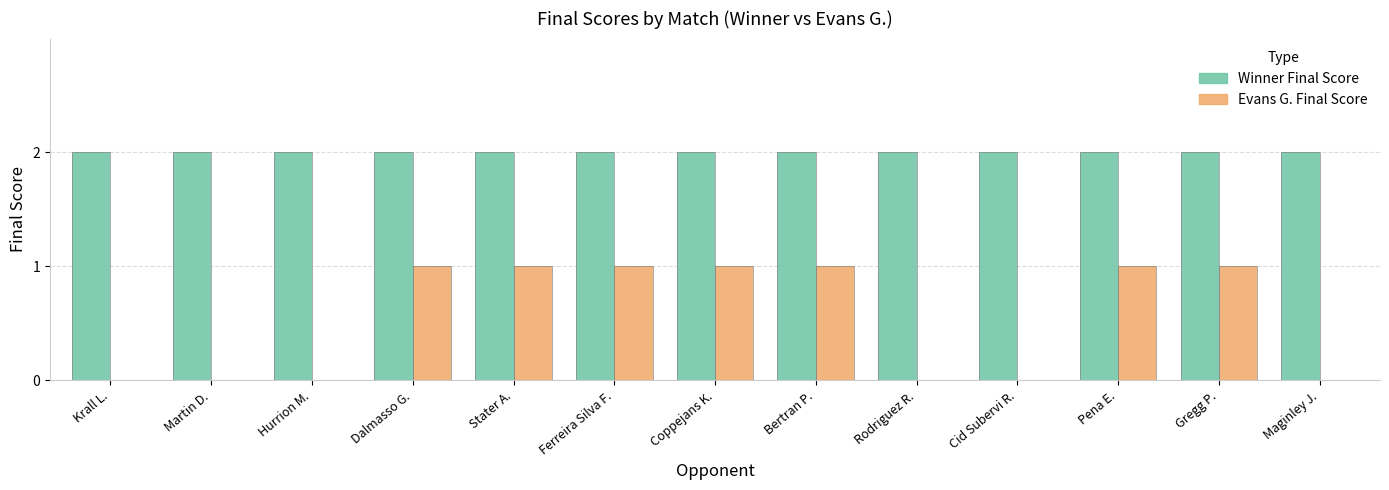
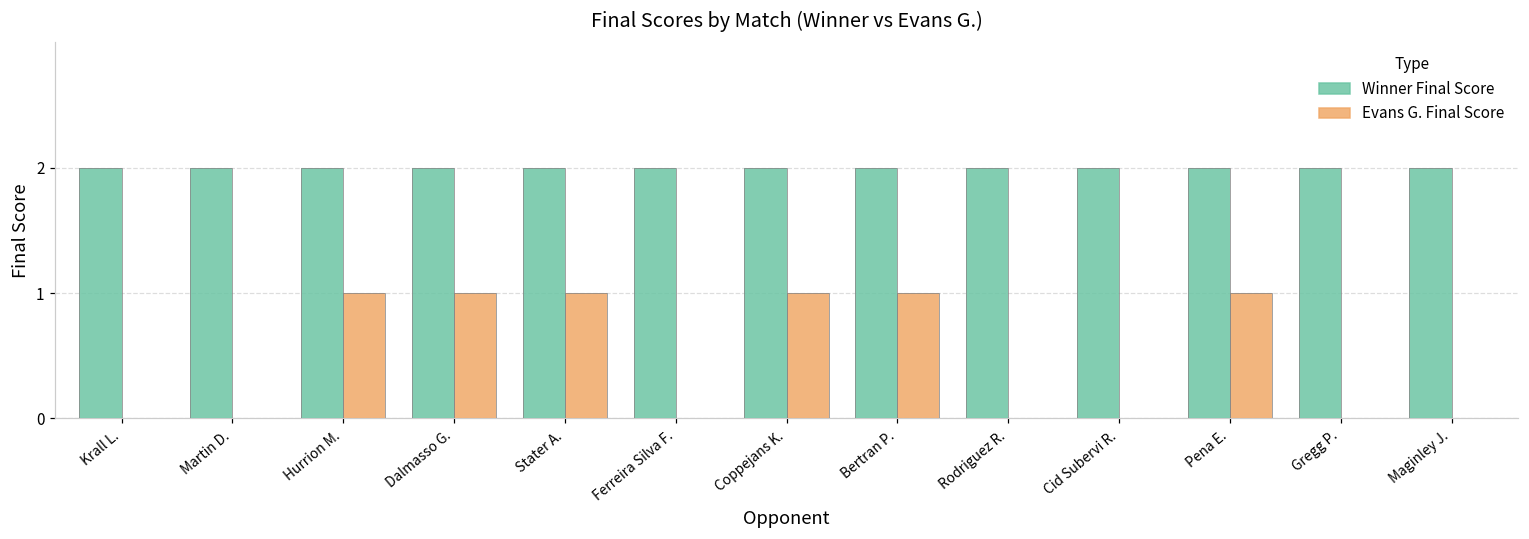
  {
    "Winner Final Score": {
      "Krall L.": 2,
      "Martin D.": 2,
      "Hurrion M.": 2,
      "Dalmasso G.": 2,
      "Stater A.": 2,
      "Ferreira Silva F.": 2,
      "Coppejans K.": 2,
      "Bertran P.": 2,
      "Rodriguez R.": 2,
      "Cid Subervi R.": 2,
      "Pena E.": 2,
      "Gregg P.": 2,
      "Maginley J.": 2
    },
    "Evans G. Final Score": {
      "Krall L.": 0,
      "Martin D.": 0,
-     "Hurrion M.": 0,
+     "Hurrion M.": 1,
      "Dalmasso G.": 1,
      "Stater A.": 1,
-     "Ferreira Silva F.": 1,
+     "Ferreira Silva F.": 0,
      "Coppejans K.": 1,
      "Bertran P.": 1,
      "Rodriguez R.": 0,
      "Cid Subervi R.": 0,
      "Pena E.": 1,
-     "Gregg P.": 1,
+     "Gregg P.": 0,
      "Maginley J.": 0
    }
  }
